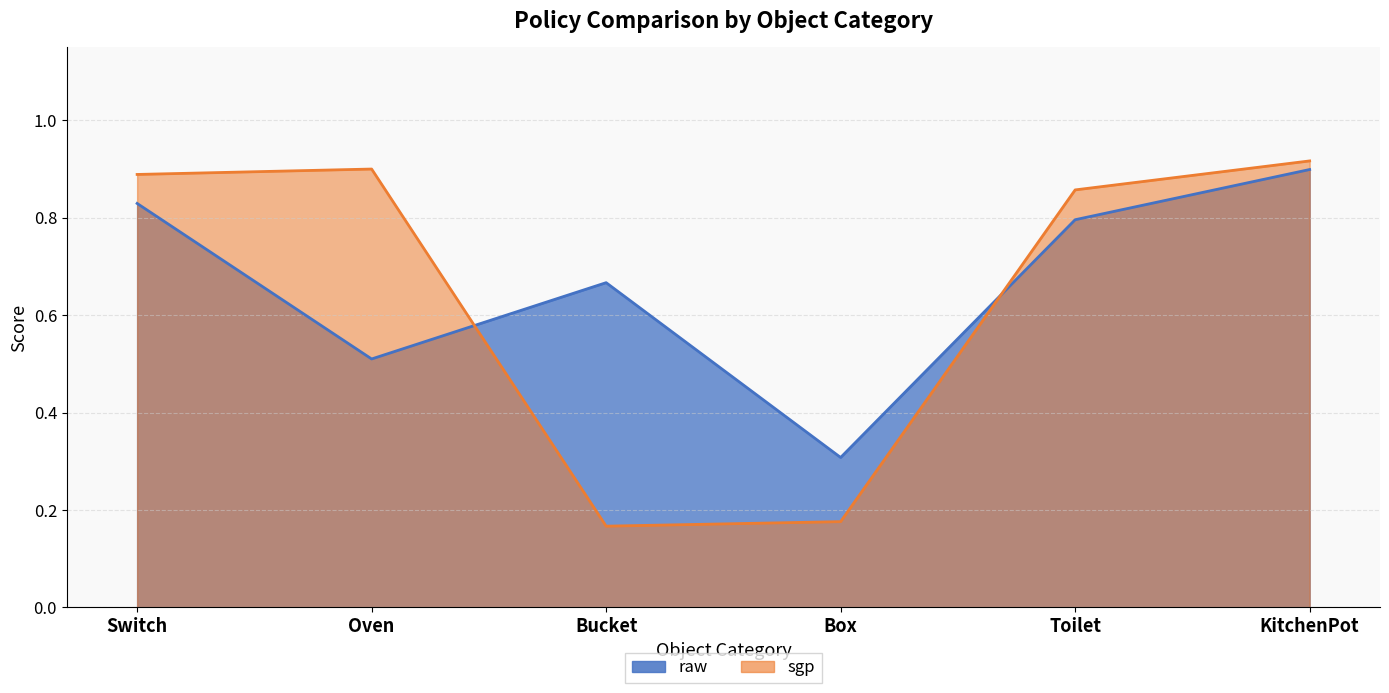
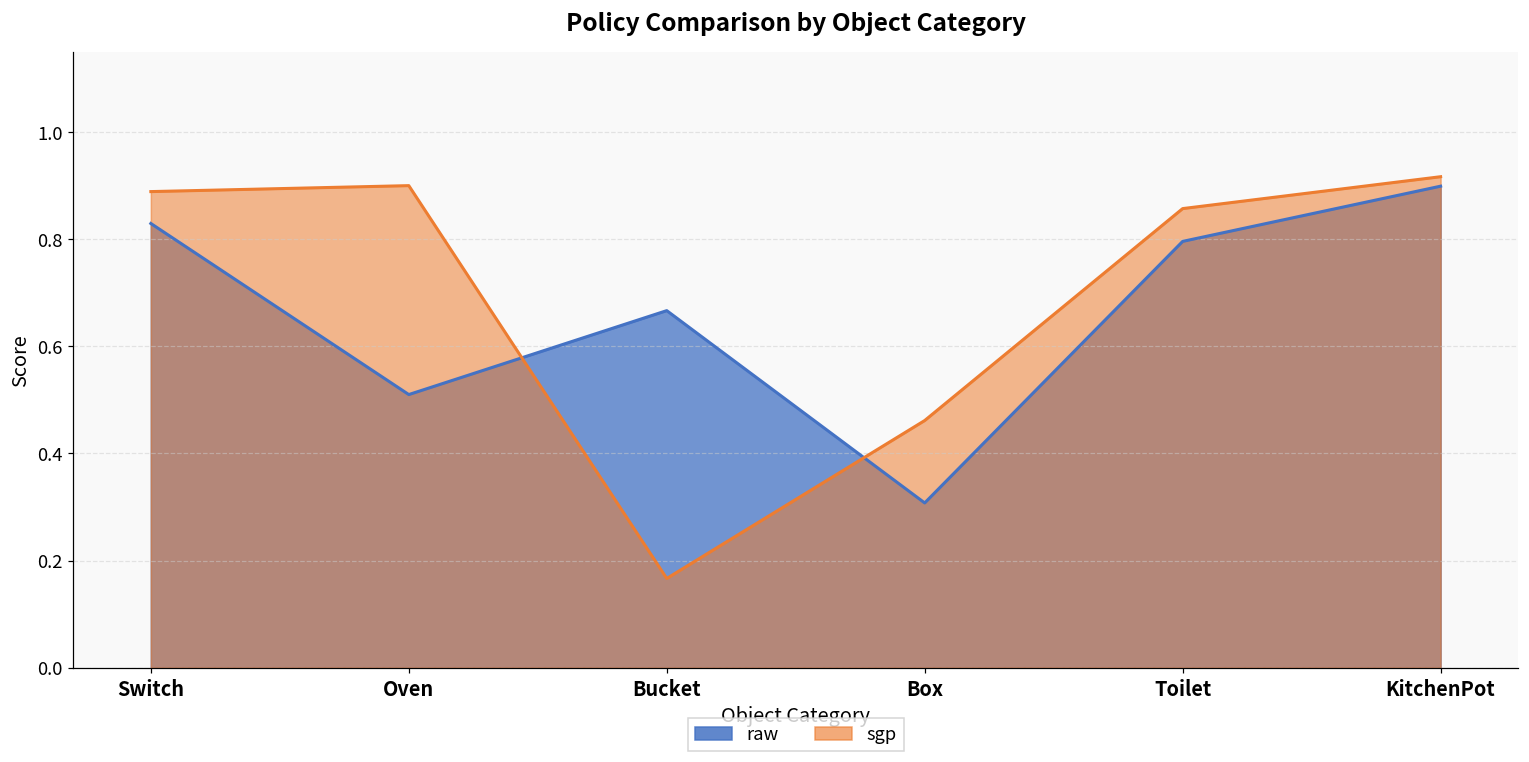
  {
    "raw": {
      "Switch": 0.83,
      "Oven": 0.51,
      "Bucket": 0.67,
      "Box": 0.31,
      "Toilet": 0.80,
      "KitchenPot": 0.90
    },
    "sgp": {
      "Switch": 0.89,
      "Oven": 0.90,
      "Bucket": 0.17,
-     "Box": 0.18,
+     "Box": 0.46,
      "Toilet": 0.86,
      "KitchenPot": 0.92
    }
  }
